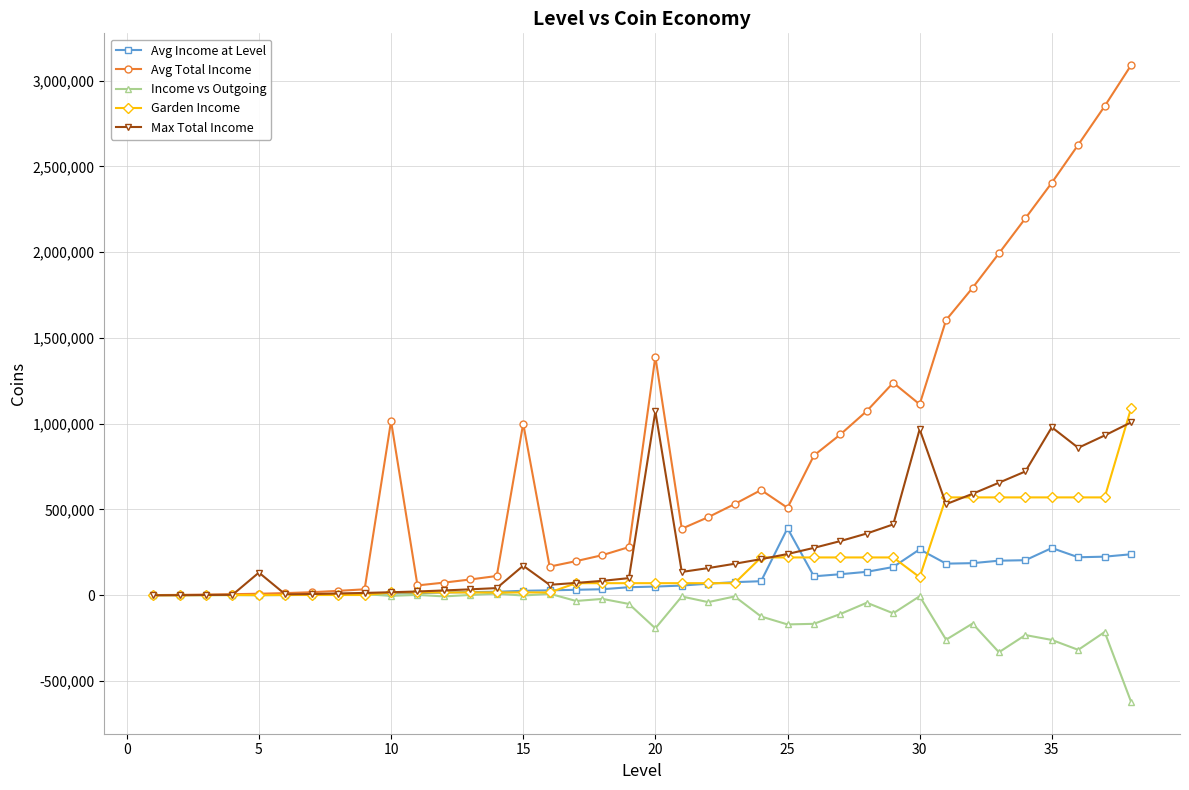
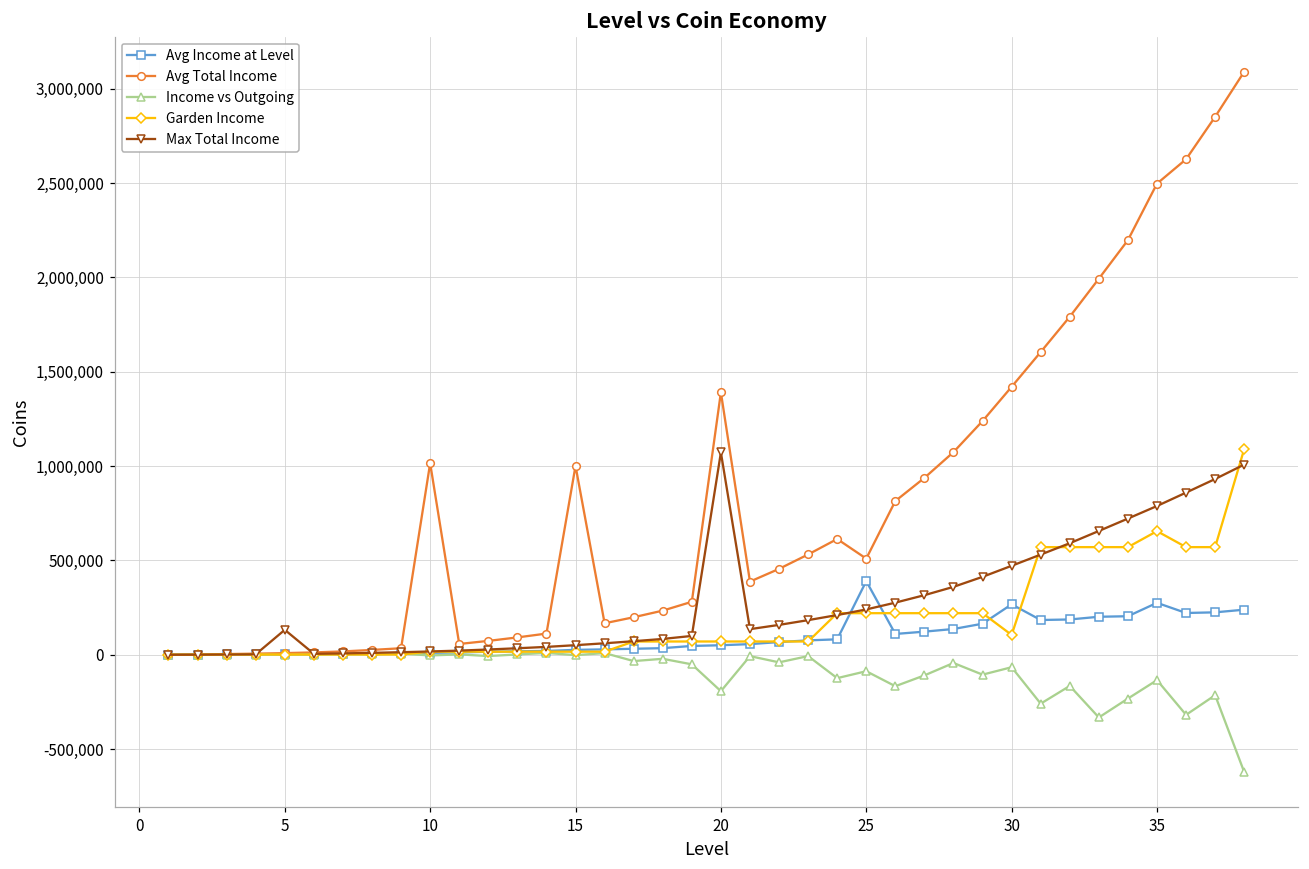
  {
    "Avg Income at Level": {
      "20": "50,000",
      "25": "390,000",
      "30": "270,000",
      "35": "280,000"
    },
    "Avg Total Income": {
      "10": "1,020,000",
      "15": "1,000,000",
      "20": "1,390,000",
      "25": "510,000",
-     "30": "1,110,000",
-     "35": "2,400,000"
+     "30": "1,420,000",
+     "35": "2,500,000"
    },
    "Income vs Outgoing": {
      "15": "0",
      "20": "-190,000",
-     "25": "-170,000",
-     "30": "-10,000",
-     "35": "-260,000"
+     "25": "-90,000",
+     "30": "-70,000",
+     "35": "-130,000"
    },
    "Garden Income": {
      "20": "70,000",
      "25": "220,000",
      "30": "110,000",
-     "35": "570,000"
+     "35": "660,000"
    },
    "Max Total Income": {
      "5": "130,000",
-     "15": "170,000",
+     "15": "50,000",
      "20": "1,070,000",
      "25": "240,000",
-     "30": "970,000",
-     "35": "980,000"
+     "30": "470,000",
+     "35": "790,000"
    }
  }
